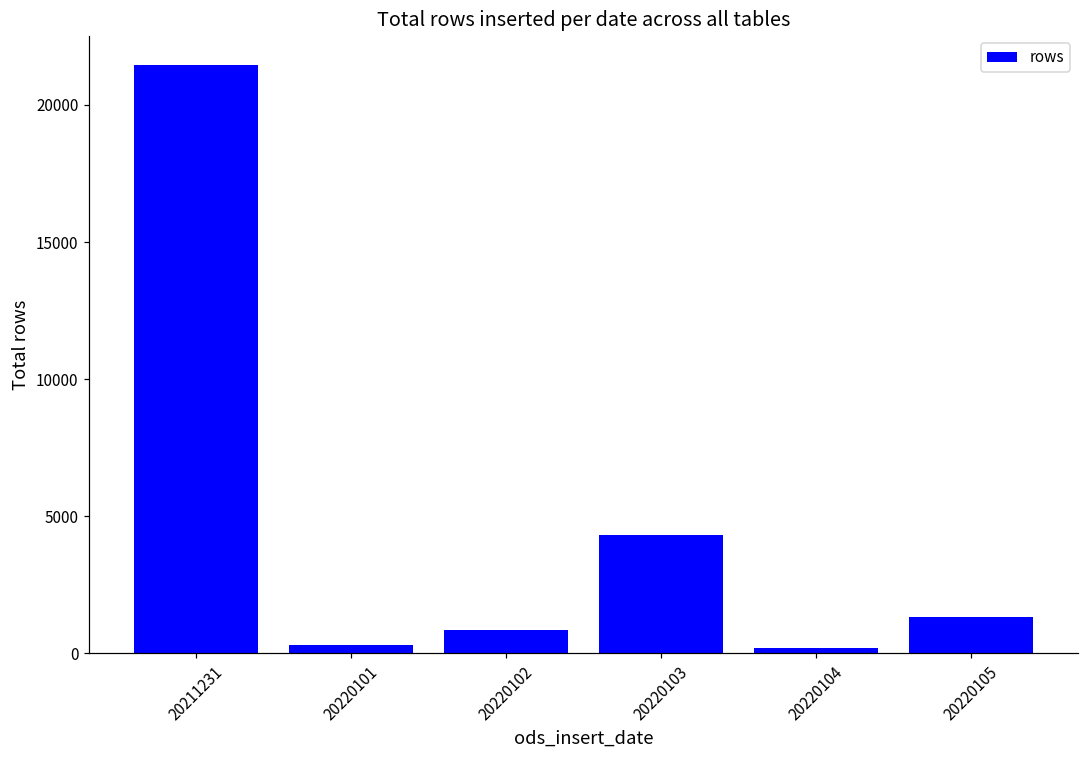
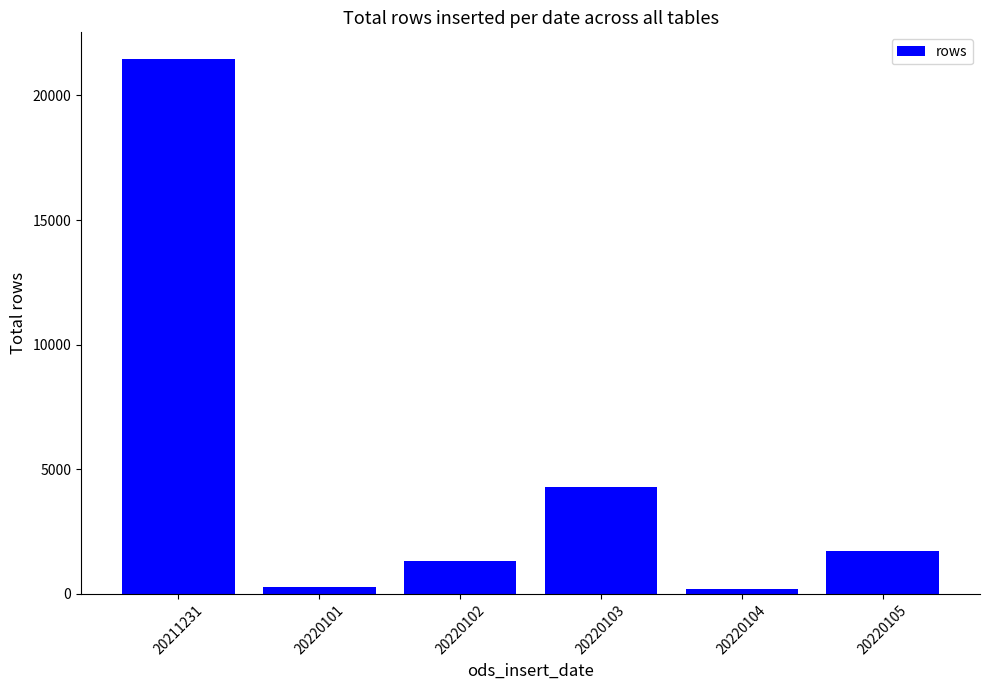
  {
    "20211231": 21500,
    "20220101": 300,
-   "20220102": 800,
+   "20220102": 1300,
    "20220103": 4300,
    "20220104": 200,
-   "20220105": 1300
+   "20220105": 1700
  }
